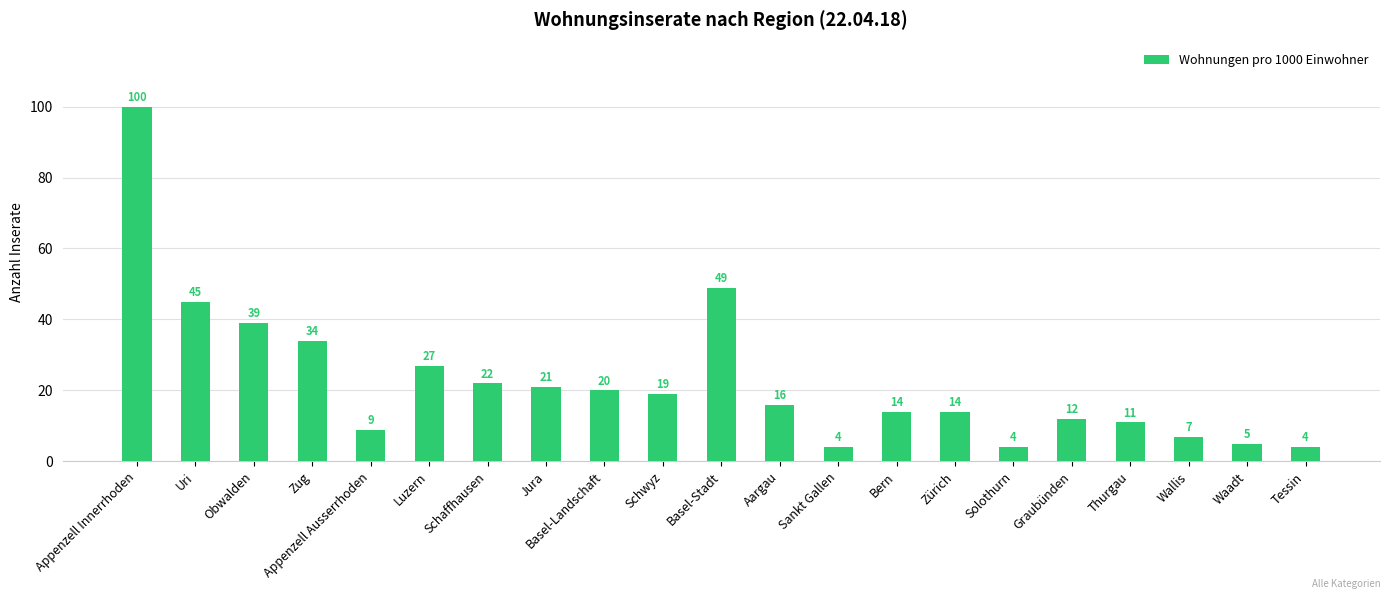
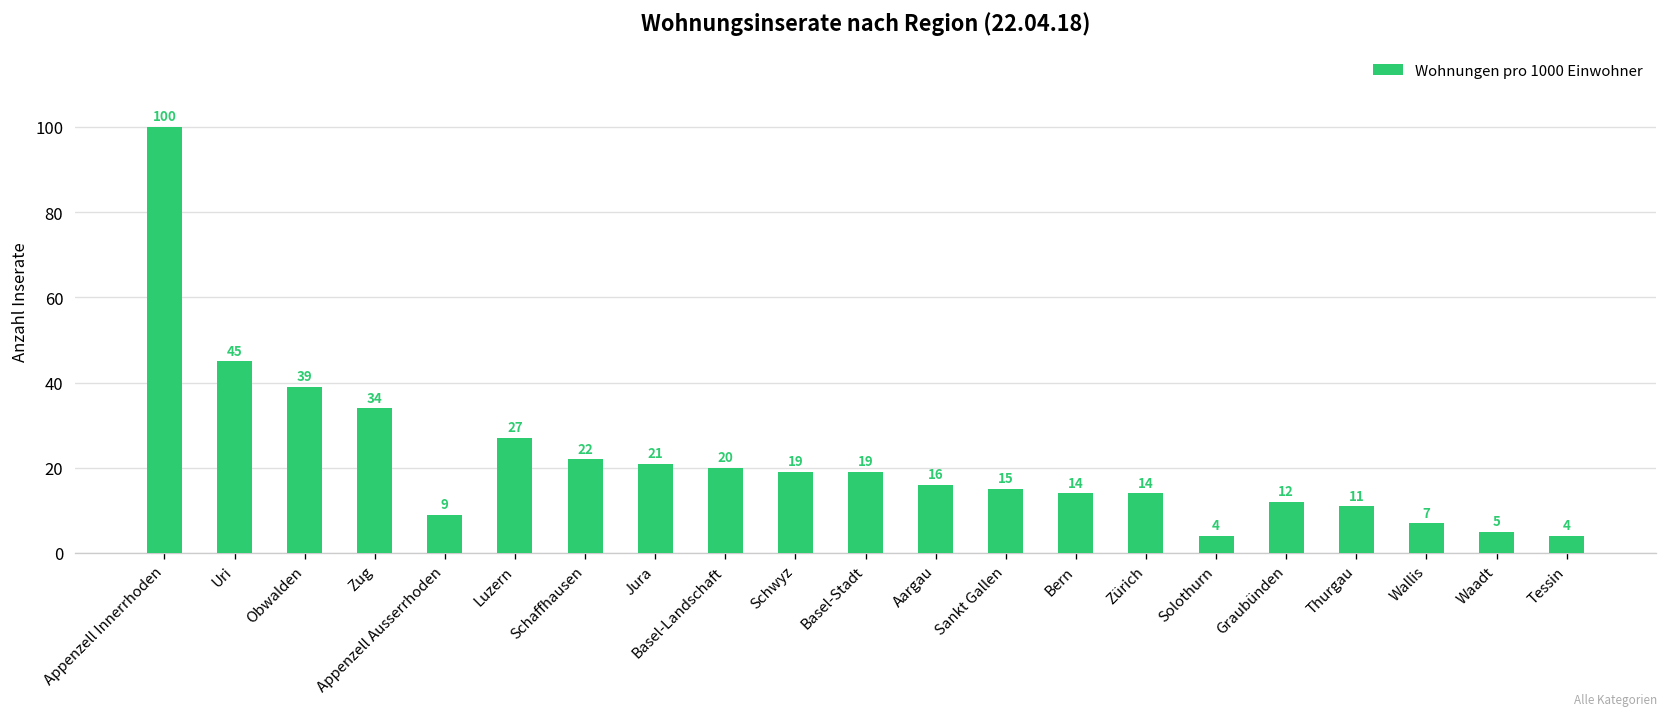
  {
    "Appenzell Innerrhoden": 100,
    "Uri": 45,
    "Obwalden": 39,
    "Zug": 34,
    "Appenzell Ausserrhoden": 9,
    "Luzern": 27,
    "Schaffhausen": 22,
    "Jura": 21,
    "Basel-Landschaft": 20,
    "Schwyz": 19,
-   "Basel-Stadt": 49,
+   "Basel-Stadt": 19,
    "Aargau": 16,
-   "Sankt Gallen": 4,
+   "Sankt Gallen": 15,
    "Bern": 14,
    "Zürich": 14,
    "Solothurn": 4,
    "Graubünden": 12,
    "Thurgau": 11,
    "Wallis": 7,
    "Waadt": 5,
    "Tessin": 4
  }
